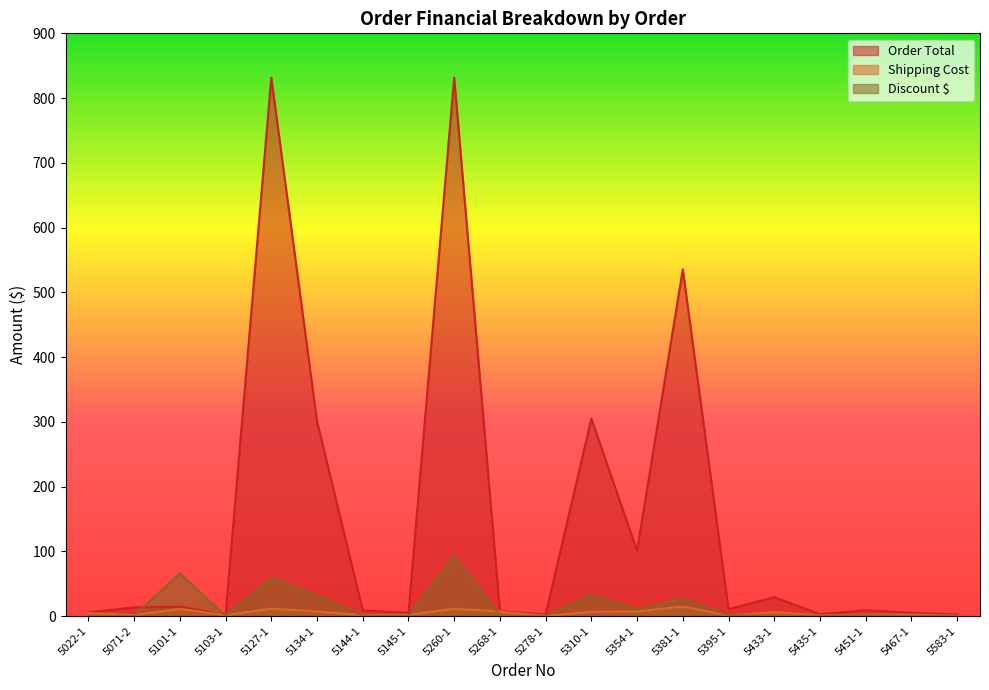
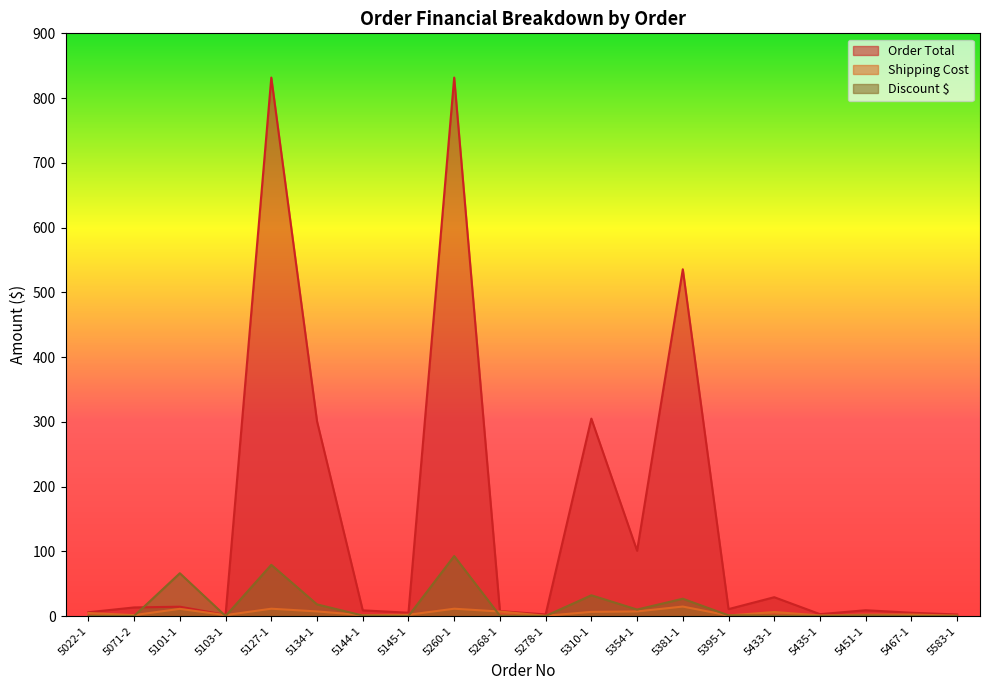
  {
    "Discount $": {
      "5022-1": 0,
      "5101-1": 70,
-     "5127-1": 60,
-     "5134-1": 30,
+     "5127-1": 80,
+     "5134-1": 20,
      "5260-1": 90,
      "5268-1": 0,
      "5310-1": 30,
      "5381-1": 30,
      "5433-1": 0
    }
  }
